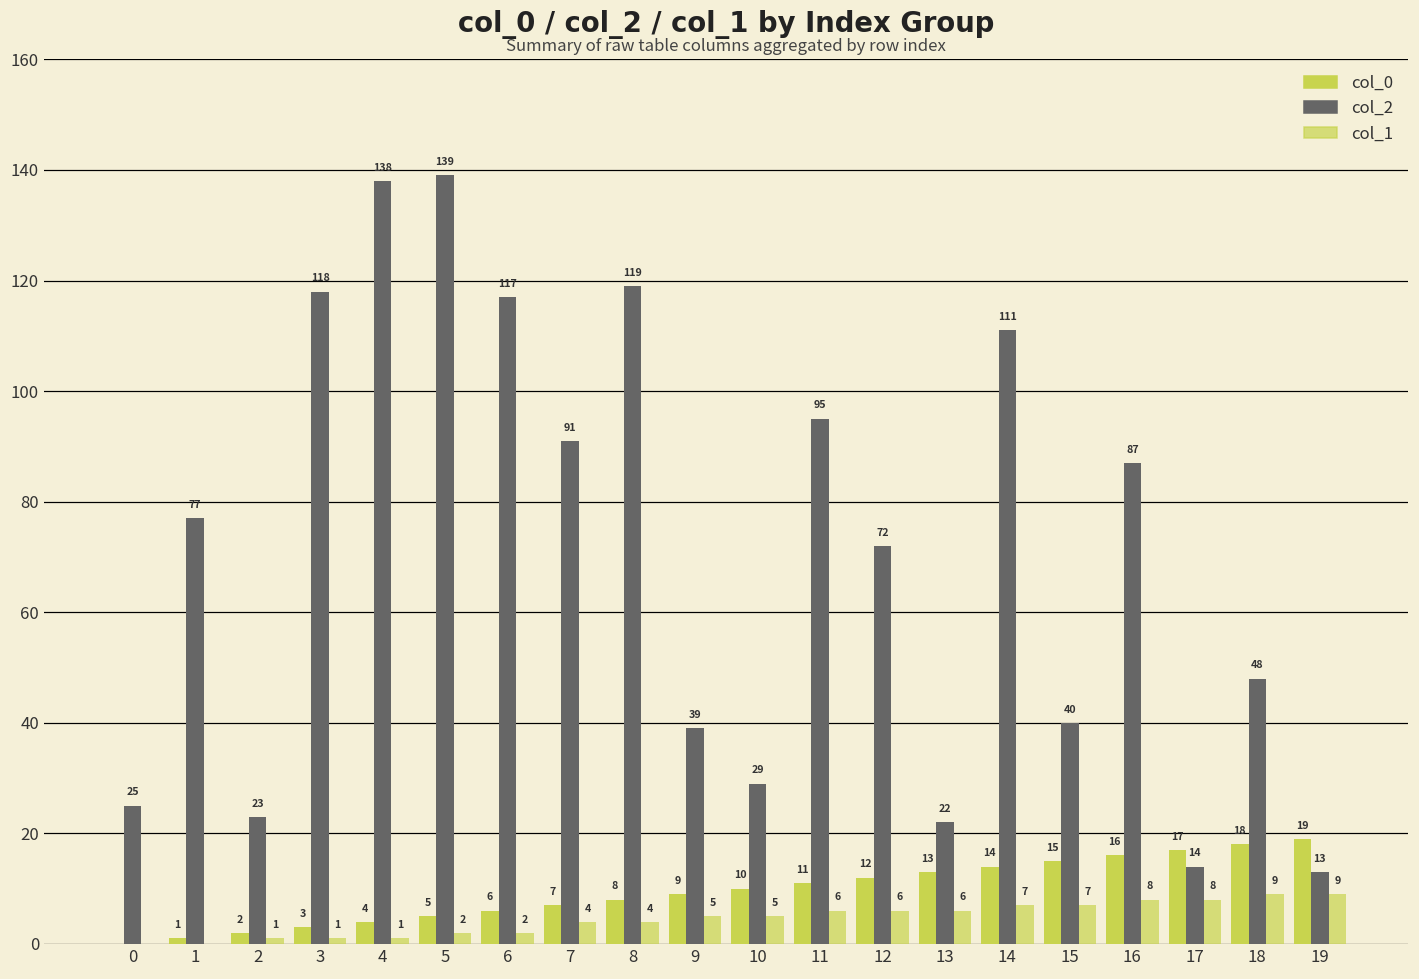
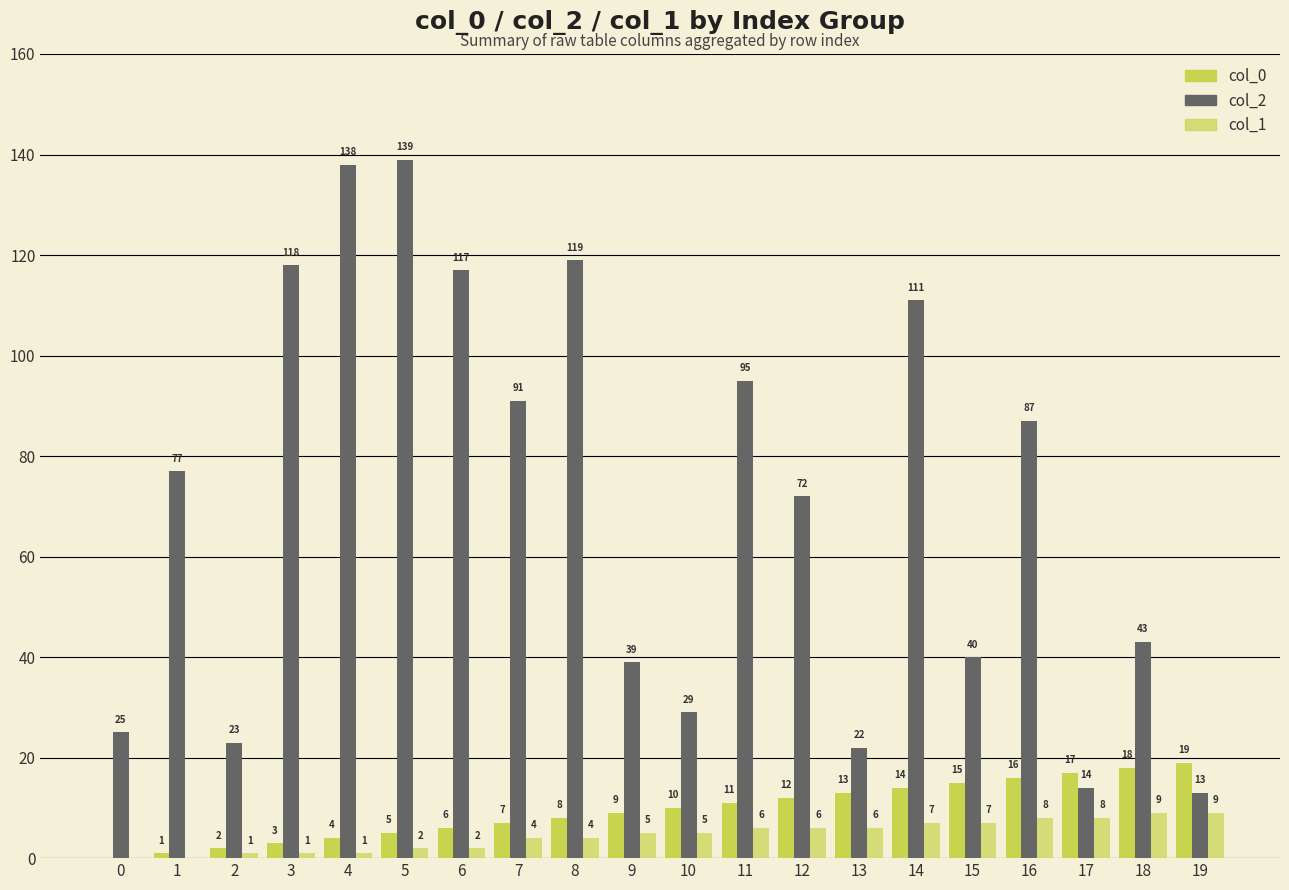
  {
    "col_2": {
      "0": 25,
      "1": 77,
      "2": 23,
      "3": 118,
      "4": 138,
      "5": 139,
      "6": 117,
      "7": 91,
      "8": 119,
      "9": 39,
      "10": 29,
      "11": 95,
      "12": 72,
      "13": 22,
      "14": 111,
      "15": 40,
      "16": 87,
      "17": 14,
-     "18": 48,
+     "18": 43,
      "19": 13
    }
  }
